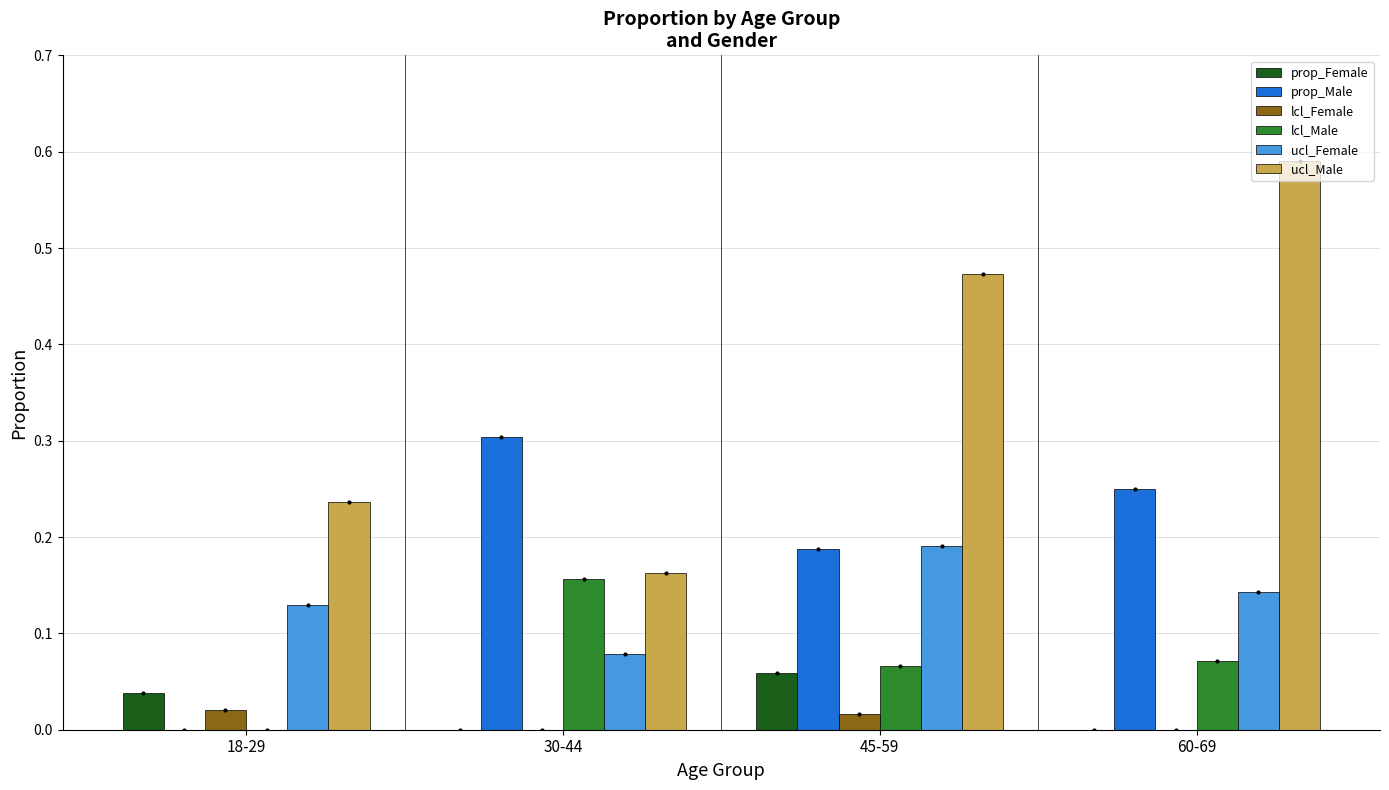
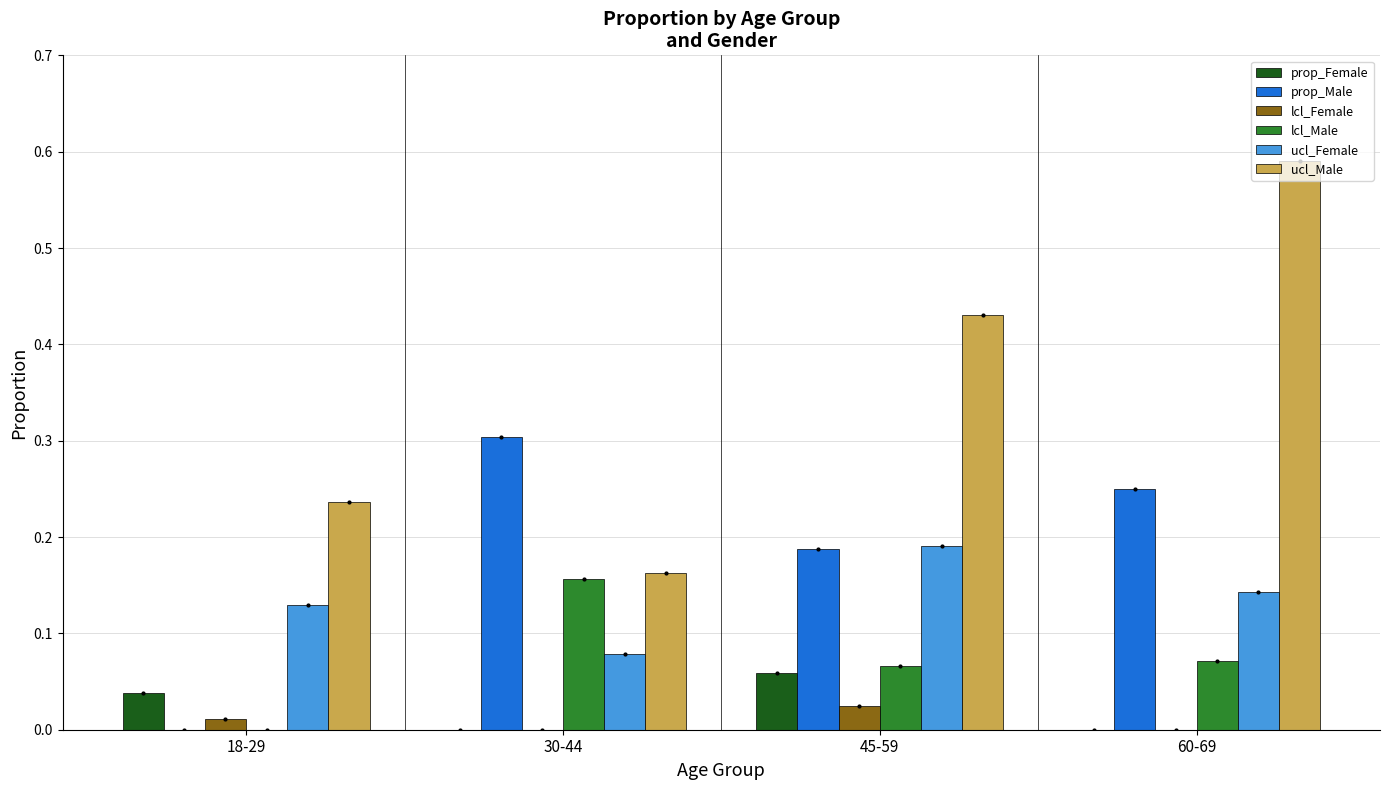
  {
    "lcl_Female": {
-     "18-29": 0.02,
+     "18-29": 0.01,
      "30-44": 0.00,
-     "45-59": 0.016,
+     "45-59": 0.025,
      "60-69": 0.00
    },
    "ucl_Male": {
      "18-29": 0.24,
      "30-44": 0.16,
-     "45-59": 0.47
+     "45-59": 0.43
    }
  }
